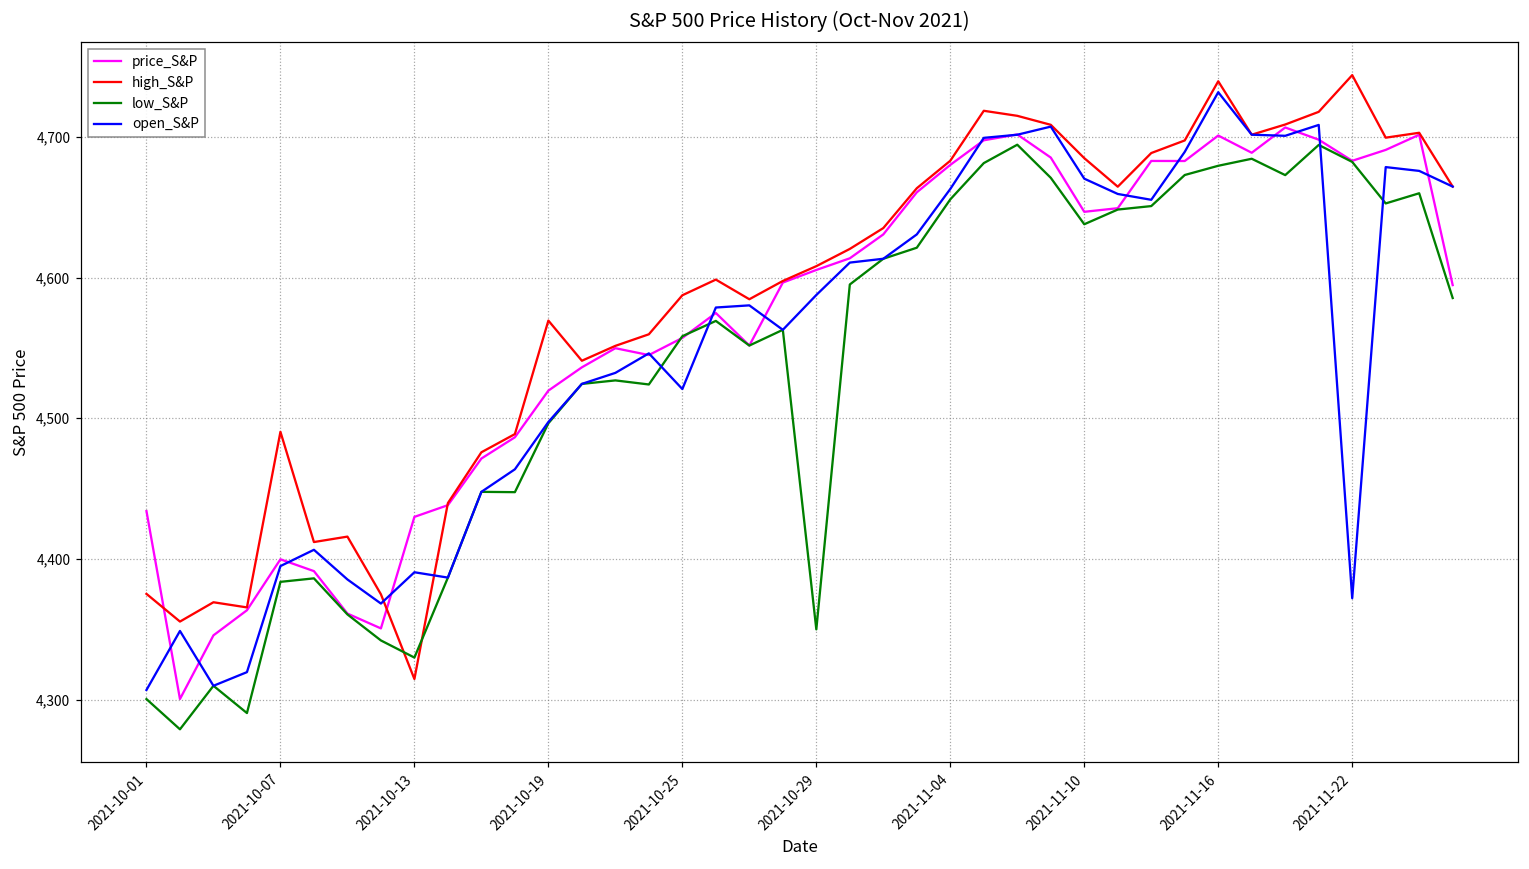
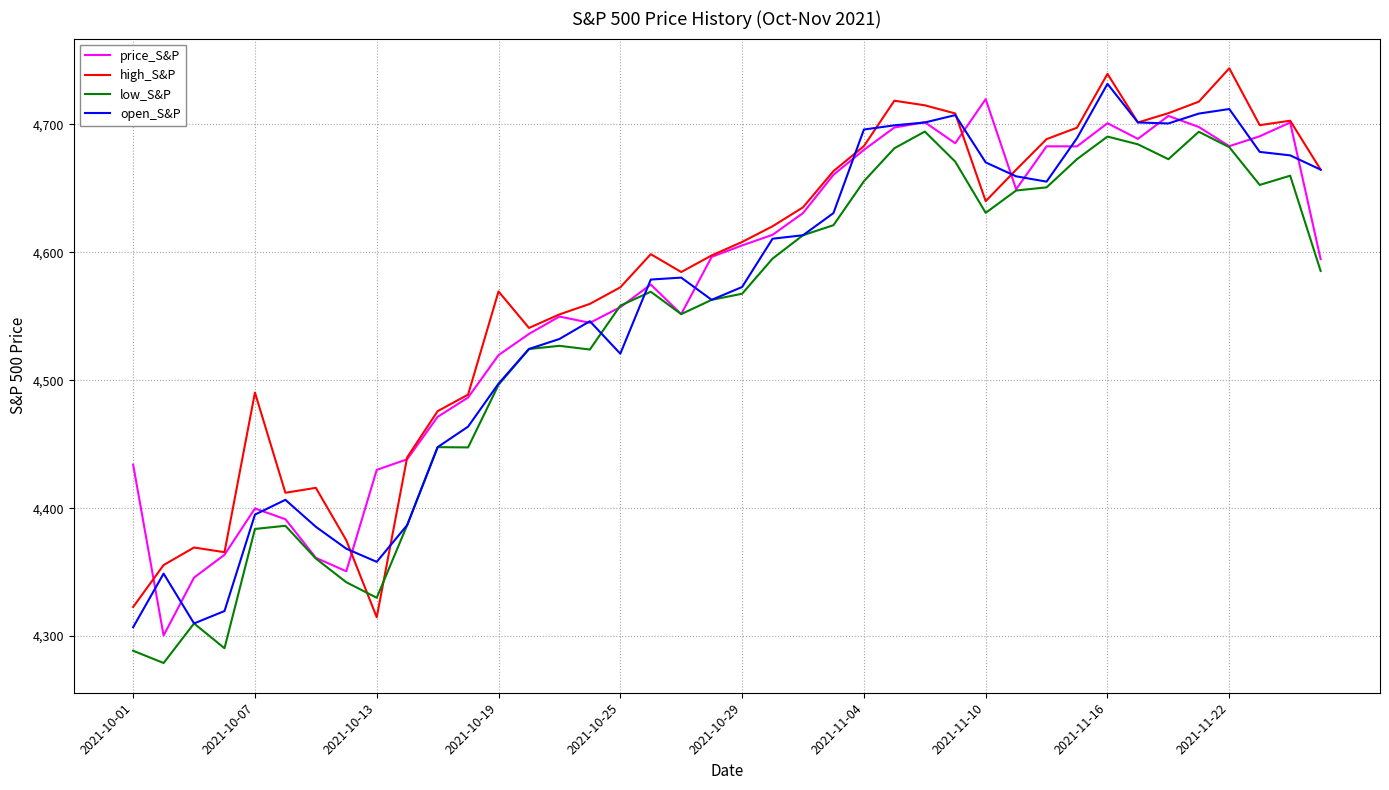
  {
    "price_S&P": {
      "2021-10-01": "4,434",
      "2021-10-07": "4,400",
      "2021-10-13": "4,430",
      "2021-10-19": "4,520",
      "2021-10-29": "4,605",
      "2021-11-04": "4,680",
-     "2021-11-10": "4,647",
+     "2021-11-10": "4,720",
      "2021-11-16": "4,701"
    },
    "high_S&P": {
-     "2021-10-01": "4,375",
+     "2021-10-01": "4,323",
      "2021-10-07": "4,490",
      "2021-10-13": "4,315",
      "2021-10-19": "4,569",
-     "2021-10-25": "4,587",
+     "2021-10-25": "4,573",
      "2021-10-29": "4,608",
      "2021-11-04": "4,683",
-     "2021-11-10": "4,685",
+     "2021-11-10": "4,640",
      "2021-11-16": "4,739",
      "2021-11-22": "4,744"
    },
    "low_S&P": {
-     "2021-10-01": "4,300",
+     "2021-10-01": "4,289",
      "2021-10-07": "4,384",
      "2021-10-13": "4,330",
-     "2021-10-29": "4,350",
+     "2021-10-29": "4,568",
      "2021-11-04": "4,656",
-     "2021-11-10": "4,638",
-     "2021-11-16": "4,679"
+     "2021-11-10": "4,631",
+     "2021-11-16": "4,690"
    },
    "open_S&P": {
      "2021-10-01": "4,307",
      "2021-10-07": "4,395",
-     "2021-10-13": "4,391",
+     "2021-10-13": "4,358",
      "2021-10-25": "4,521",
-     "2021-10-29": "4,588",
-     "2021-11-04": "4,663",
+     "2021-10-29": "4,573",
+     "2021-11-04": "4,696",
      "2021-11-10": "4,670",
      "2021-11-16": "4,732",
-     "2021-11-22": "4,372"
+     "2021-11-22": "4,712"
    }
  }
